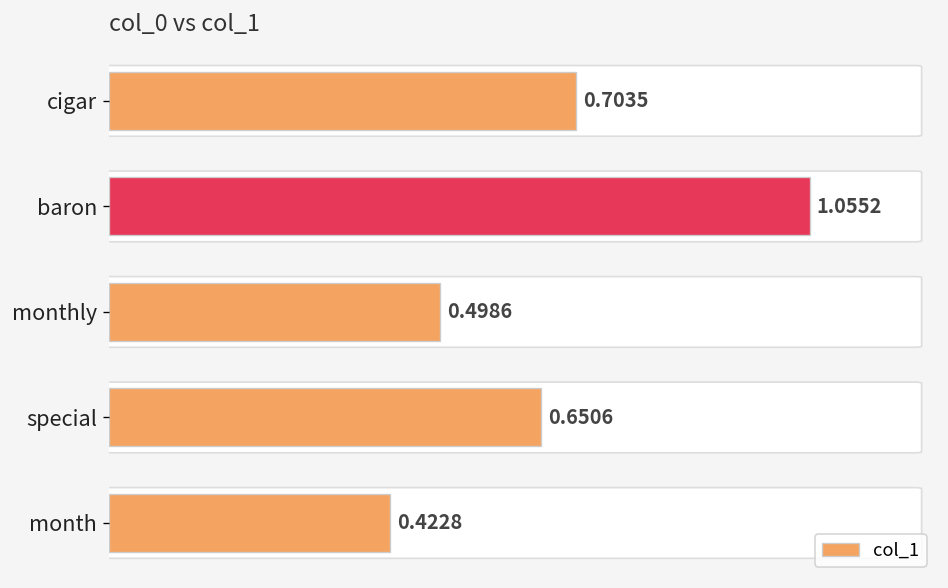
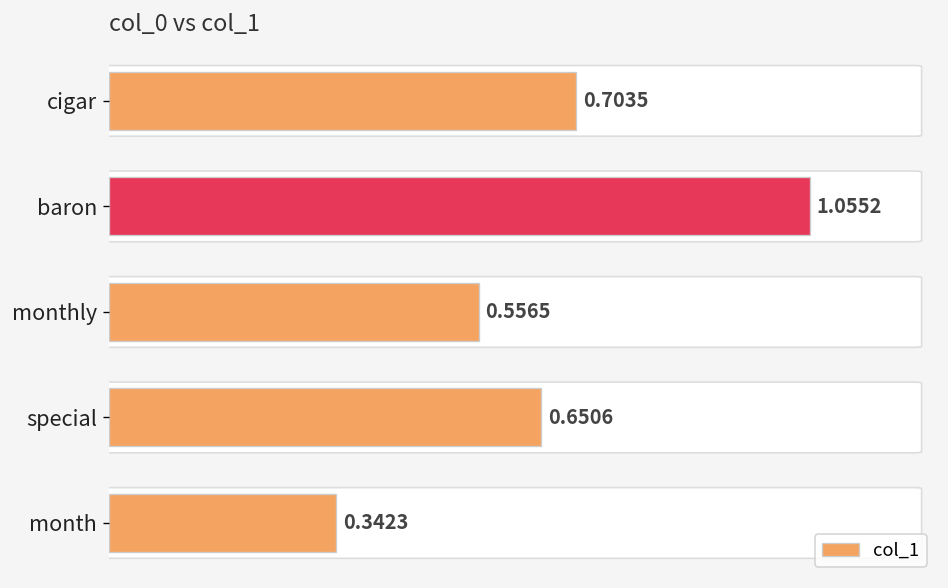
  {
    "cigar": 0.7035,
    "baron": 1.0552,
-   "monthly": 0.4986,
+   "monthly": 0.5565,
    "special": 0.6506,
-   "month": 0.4228
+   "month": 0.3423
  }
